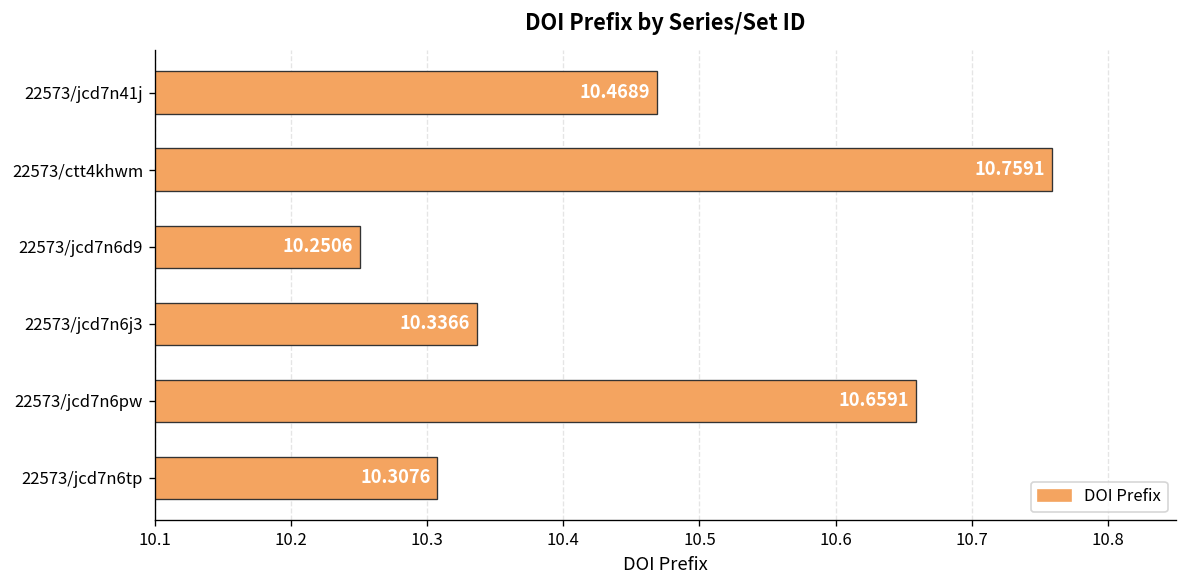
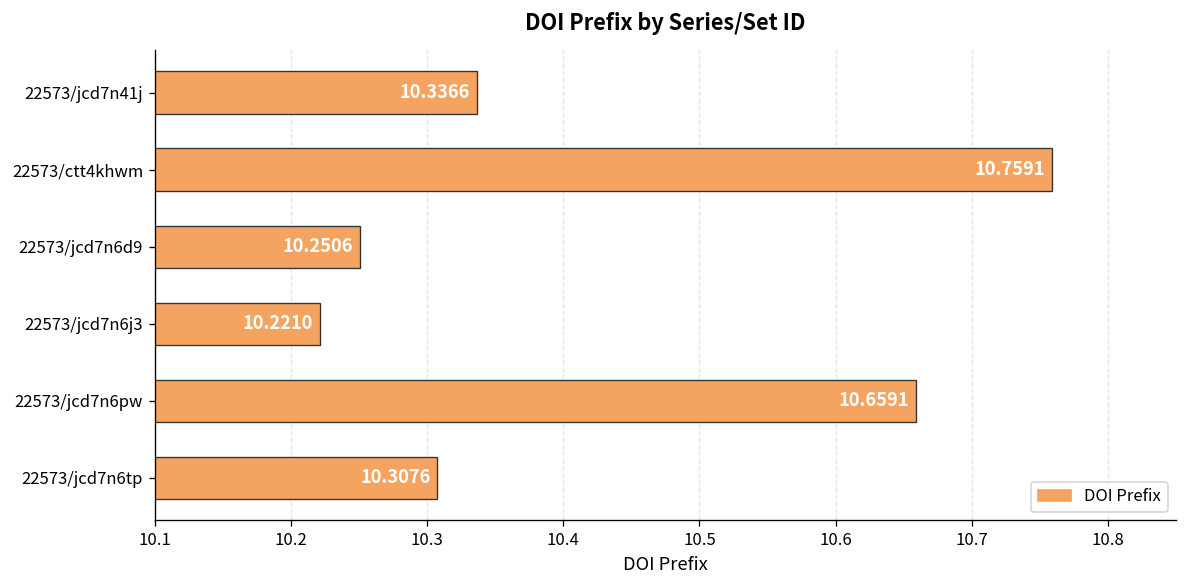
  {
-   "22573/jcd7n41j": 10.4689,
+   "22573/jcd7n41j": 10.3366,
    "22573/ctt4khwm": 10.7591,
    "22573/jcd7n6d9": 10.2506,
-   "22573/jcd7n6j3": 10.3366,
+   "22573/jcd7n6j3": 10.2210,
    "22573/jcd7n6pw": 10.6591,
    "22573/jcd7n6tp": 10.3076
  }
